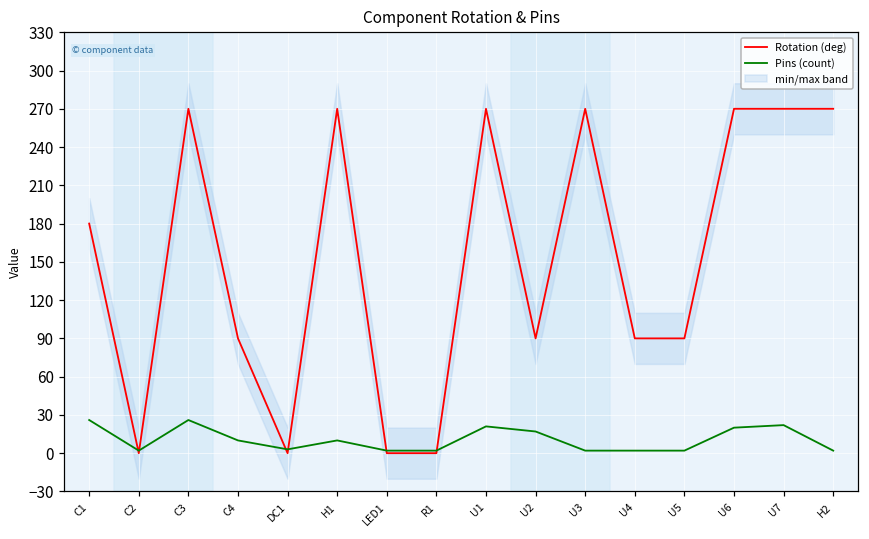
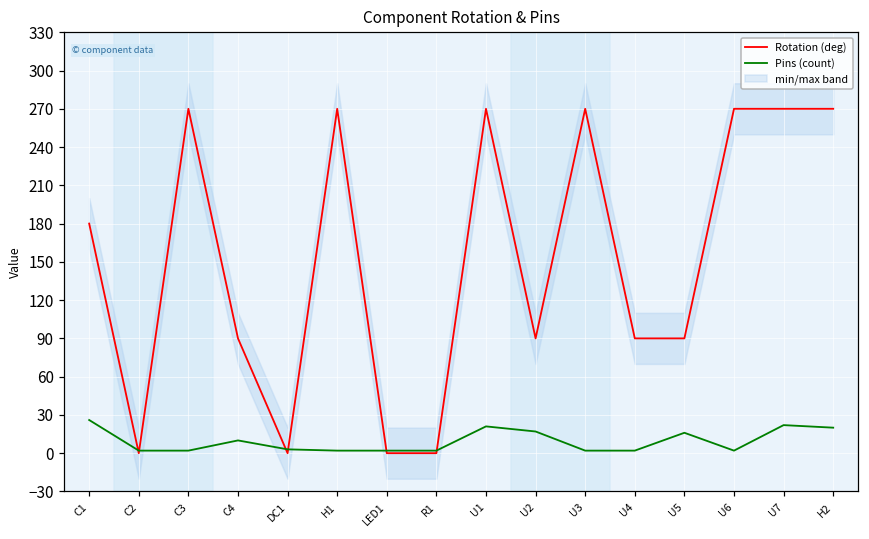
  {
    "Rotation (deg)": {
      "C1": 180,
      "C3": 270,
      "C4": 90,
      "DC1": 0,
      "H1": 270,
      "U1": 270,
      "U2": 90,
      "U3": 270,
      "U4": 90,
      "U5": 90,
      "U6": 270,
      "U7": 270,
      "H2": 270
    },
    "Pins (count)": {
      "C1": 26,
-     "C3": 26,
+     "C3": 2,
      "C4": 10,
      "DC1": 3,
-     "H1": 10,
+     "H1": 2,
      "U1": 21,
      "U2": 17,
      "U3": 2,
      "U4": 2,
-     "U5": 2,
-     "U6": 20,
+     "U5": 16,
+     "U6": 2,
      "U7": 22,
-     "H2": 2
+     "H2": 20
    }
  }
